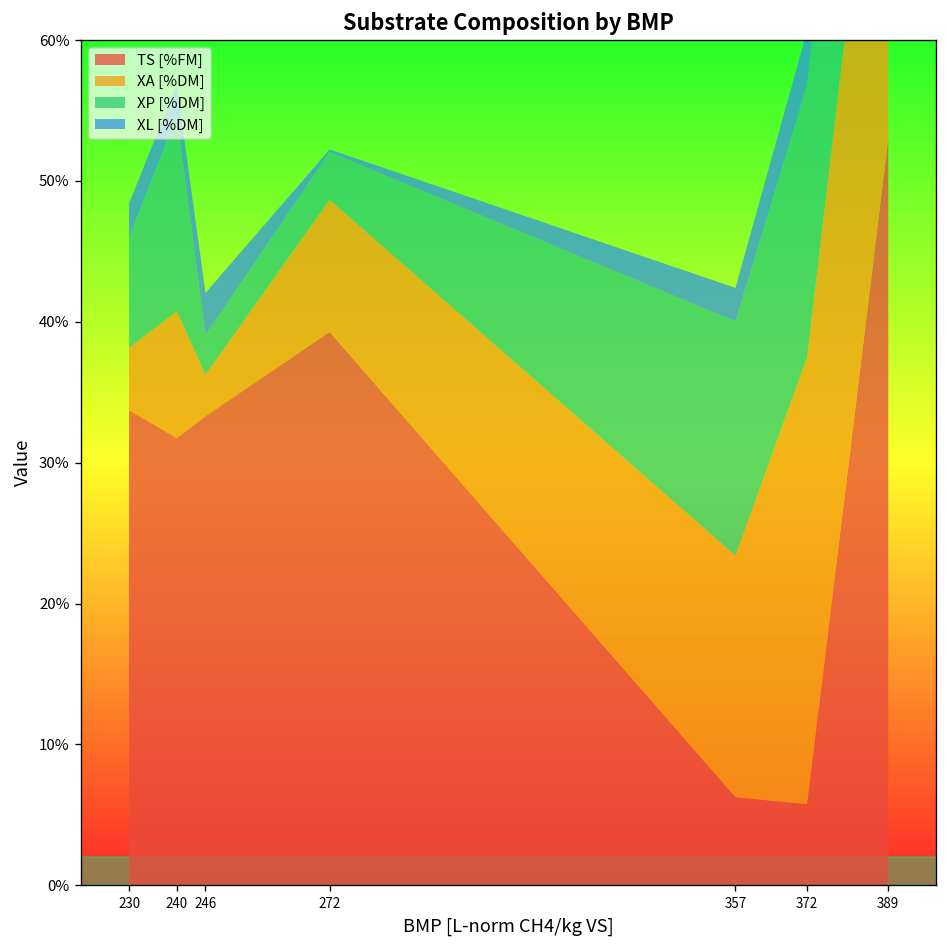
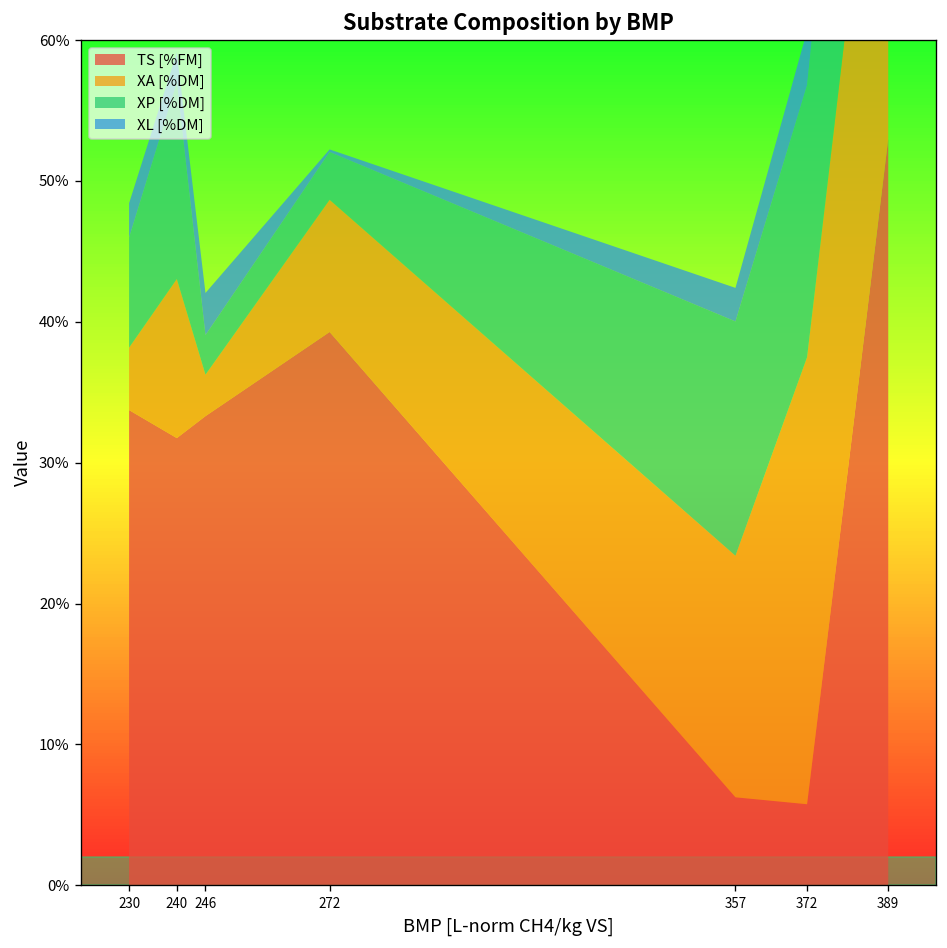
  {
    "TS [%FM]": {
      "230": "33.7%",
      "240": "31.7%",
      "246": "33.3%",
      "272": "39.3%",
      "357": "6.2%",
      "372": "5.8%",
      "389": "53.0%"
    },
    "XA [%DM]": {
      "230": "4.4%",
-     "240": "9.0%",
+     "240": "11.3%",
      "246": "2.9%",
      "272": "9.4%",
      "357": "17.1%",
      "372": "31.7%"
    },
    "XP [%DM]": {
      "230": "7.8%",
      "246": "2.8%",
      "357": "16.6%",
      "372": "19.3%"
    },
    "XL [%DM]": {
      "230": "2.4%",
      "246": "3.0%",
      "357": "2.4%"
    }
  }
